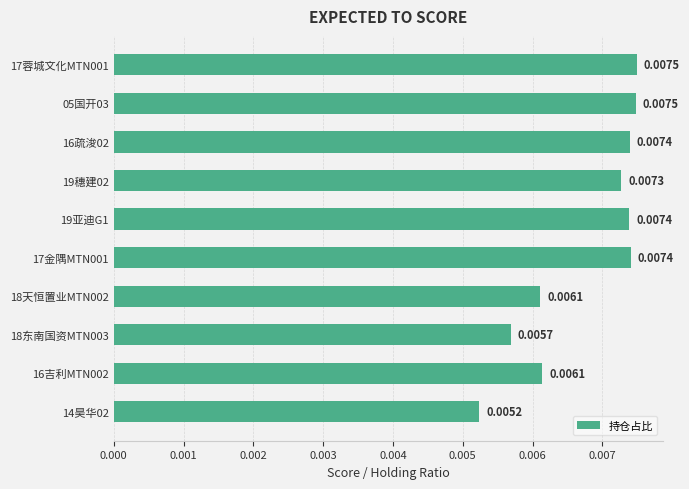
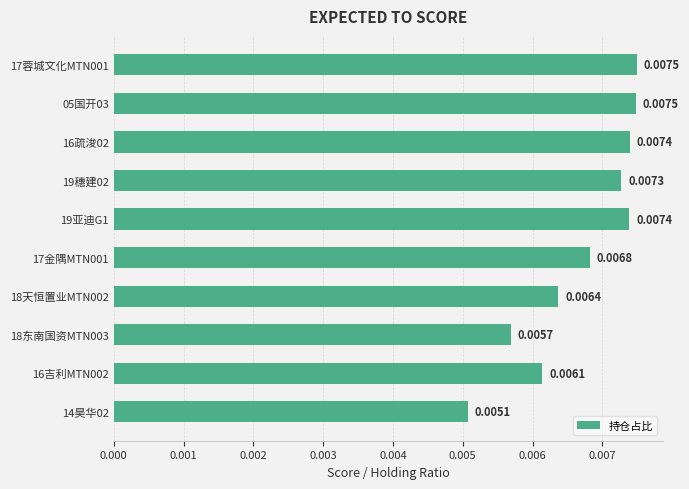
  {
    "17蓉城文化MTN001": 0.0075,
    "05国开03": 0.0075,
    "16疏浚02": 0.0074,
    "19穗建02": 0.0073,
    "19亚迪G1": 0.0074,
-   "17金隅MTN001": 0.0074,
-   "18天恒置业MTN002": 0.0061,
+   "17金隅MTN001": 0.0068,
+   "18天恒置业MTN002": 0.0064,
    "18东南国资MTN003": 0.0057,
    "16吉利MTN002": 0.0061,
-   "14昊华02": 0.0052
+   "14昊华02": 0.0051
  }
